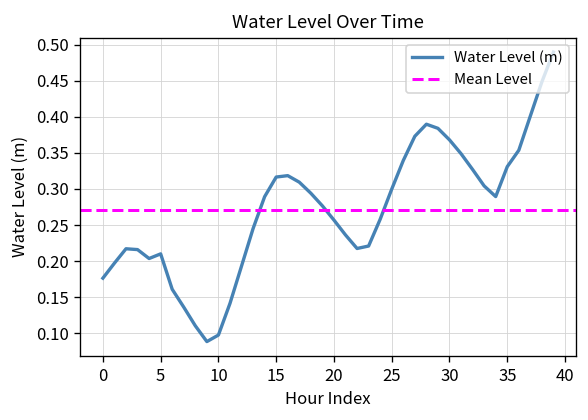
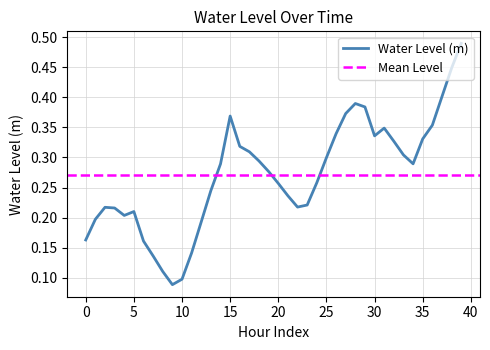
  {
-   "0": 0.18,
+   "0": 0.16,
    "5": 0.21,
    "10": 0.10,
-   "15": 0.32,
+   "15": 0.37,
    "20": 0.26,
    "25": 0.30,
-   "30": 0.37,
+   "30": 0.34,
    "35": 0.33
  }
